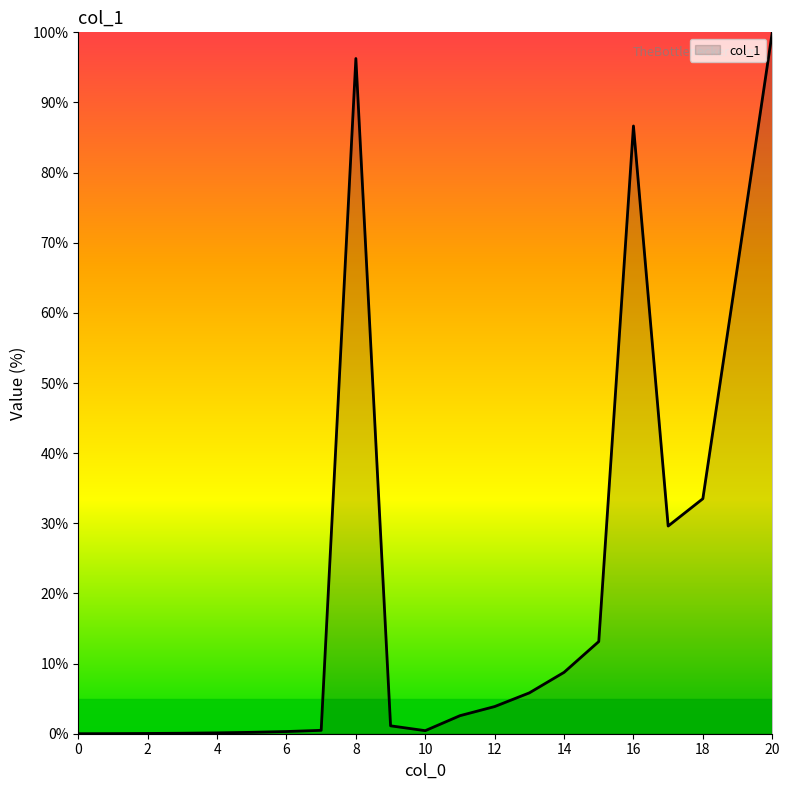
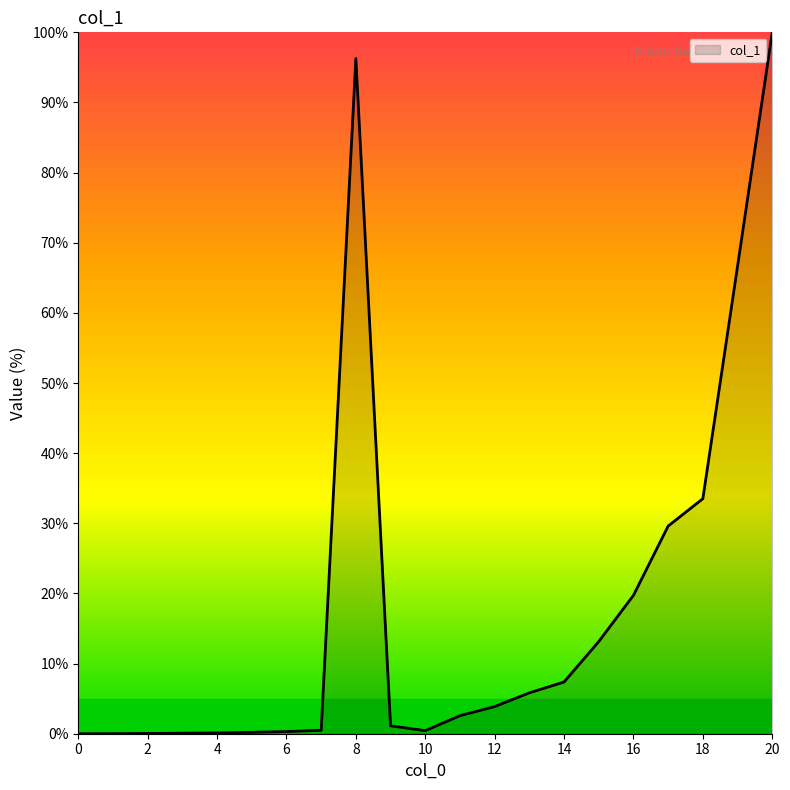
  {
    "8": "96%",
-   "14": "9%",
-   "16": "87%",
+   "14": "7%",
+   "16": "20%",
    "18": "34%",
    "20": "100%"
  }
